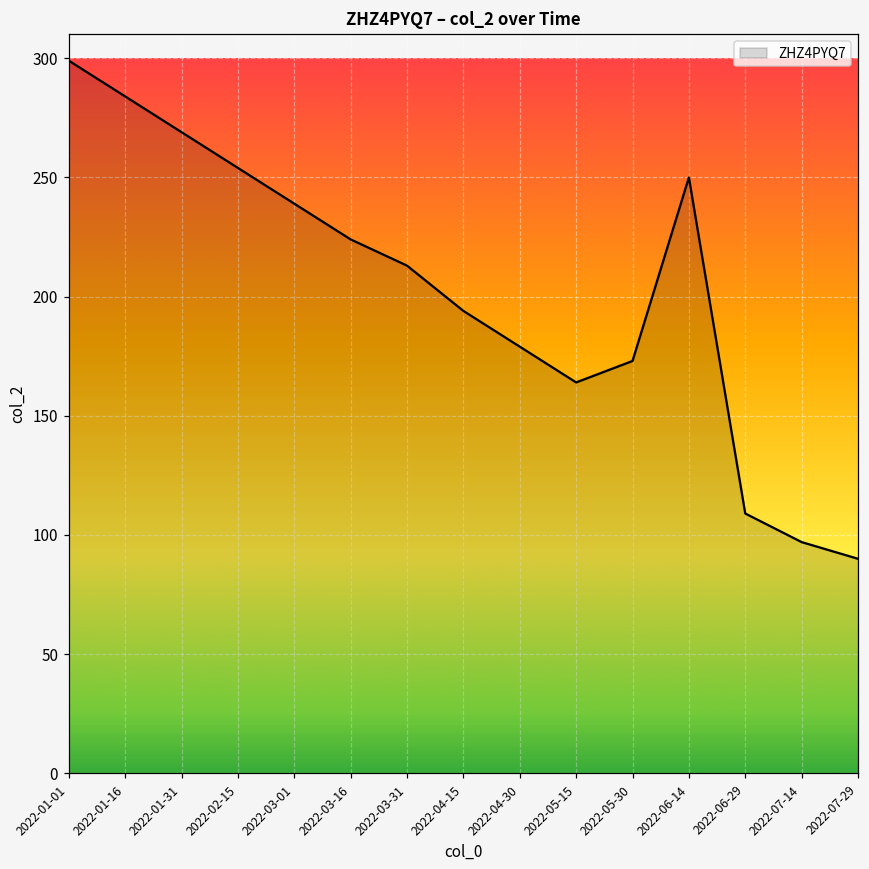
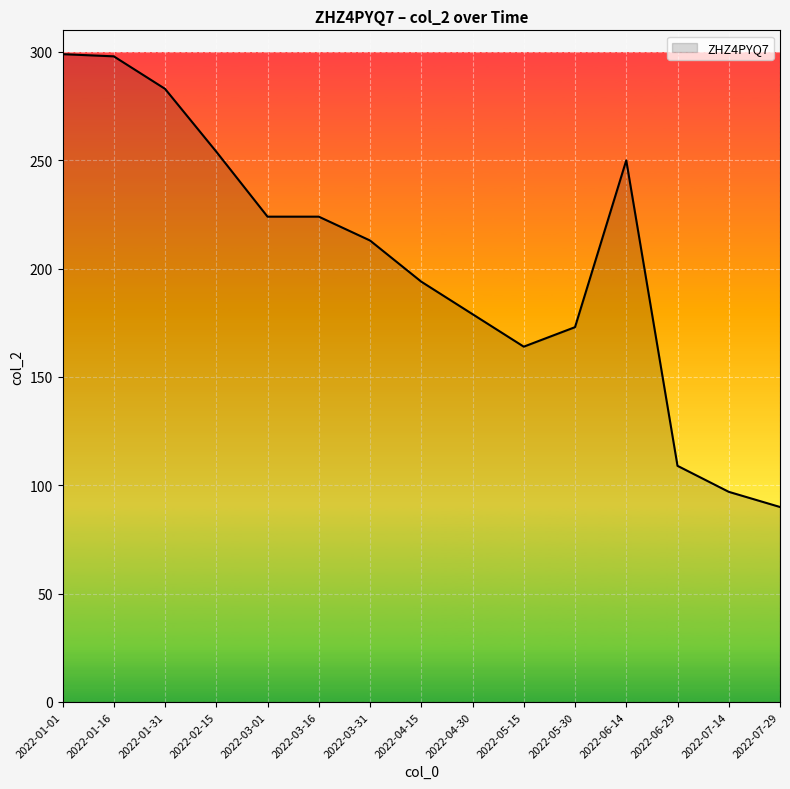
  {
    "2022-01-01": 299,
-   "2022-01-16": 284,
-   "2022-01-31": 269,
+   "2022-01-16": 298,
+   "2022-01-31": 283,
    "2022-02-15": 254,
-   "2022-03-01": 239,
+   "2022-03-01": 224,
    "2022-03-16": 224,
    "2022-03-31": 213,
    "2022-04-15": 194,
    "2022-04-30": 179,
    "2022-05-15": 164,
    "2022-05-30": 173,
    "2022-06-14": 250,
    "2022-06-29": 109,
    "2022-07-14": 97,
    "2022-07-29": 90
  }
